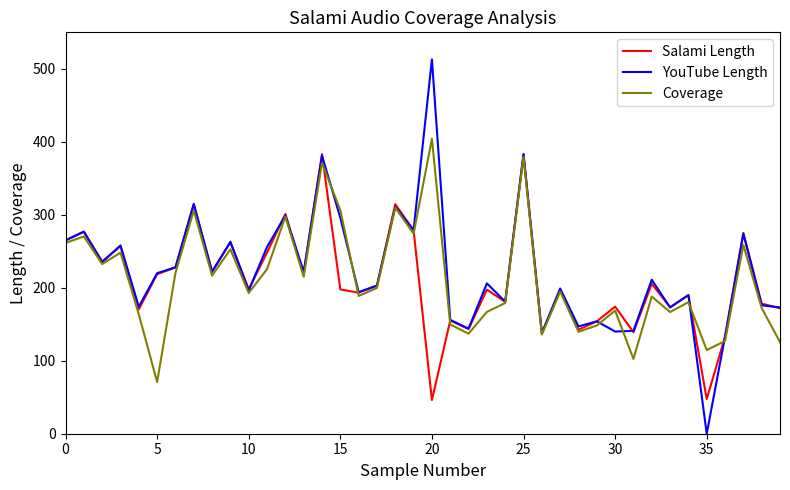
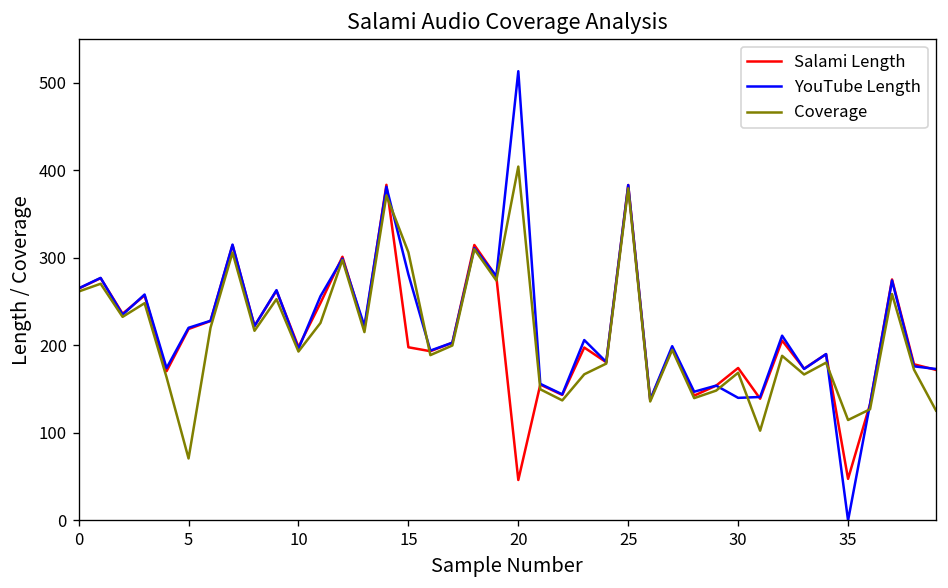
  {
    "Salami Length": {
      "15": 200,
      "20": 50,
      "30": 170,
      "35": 50
    },
    "YouTube Length": {
-     "15": 300,
+     "15": 280,
      "20": 510,
      "30": 140,
      "35": 0
    },
    "Coverage": {
      "5": 70,
      "15": 310,
      "20": 400,
      "25": 380,
      "30": 170,
      "35": 110
    }
  }
